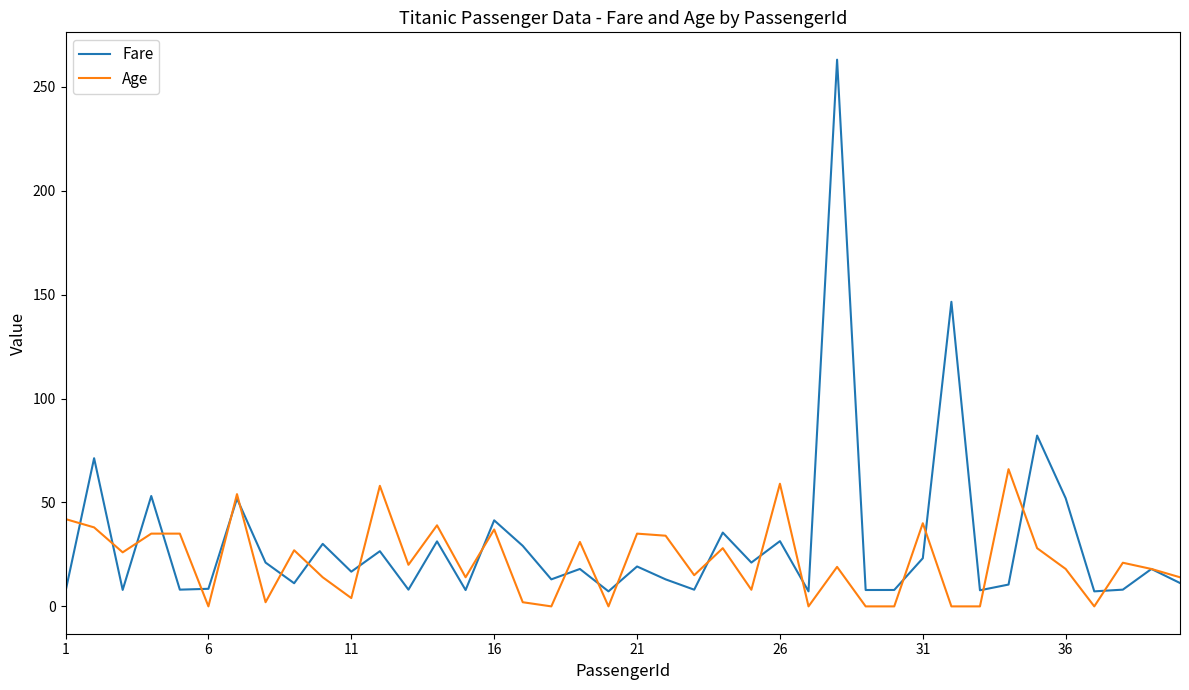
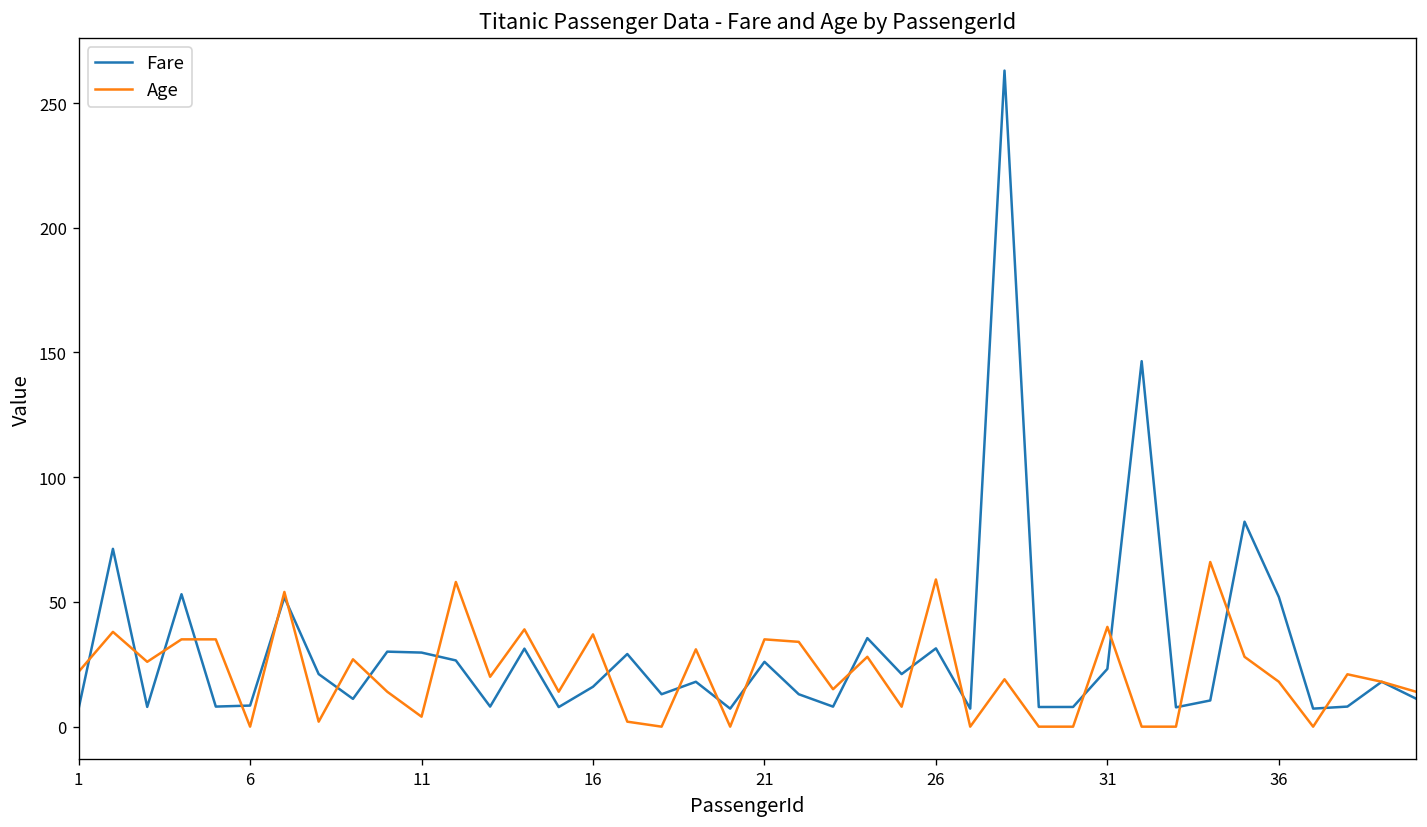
  {
    "Fare": {
      "1": 7,
      "6": 8,
-     "11": 17,
-     "16": 41,
-     "21": 19,
+     "11": 30,
+     "16": 16,
+     "21": 26,
      "26": 31,
      "31": 23,
      "36": 52
    },
    "Age": {
-     "1": 42,
+     "1": 22,
      "6": 0,
      "11": 4,
      "16": 37,
      "21": 35,
      "26": 59,
      "31": 40,
      "36": 18
    }
  }
